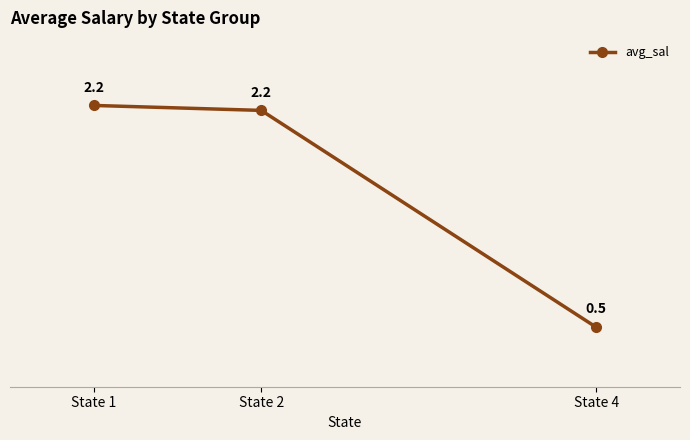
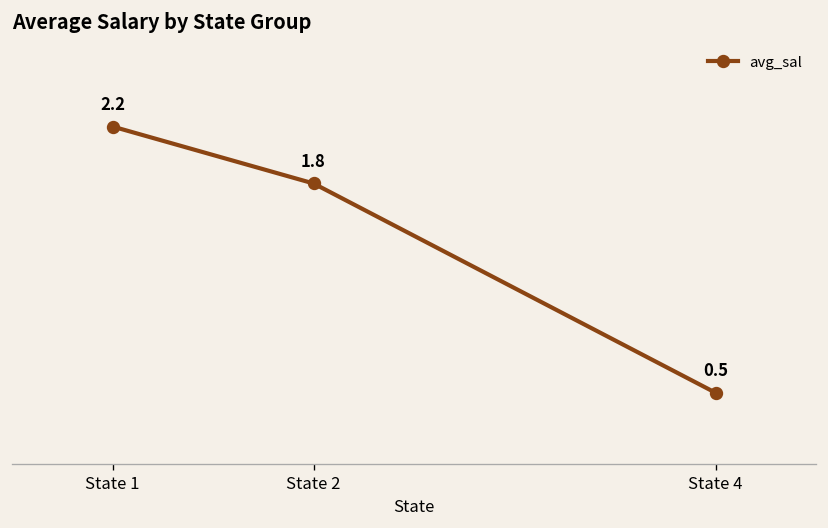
  {
-   "State 2": 2.2
+   "State 2": 1.8
  }
